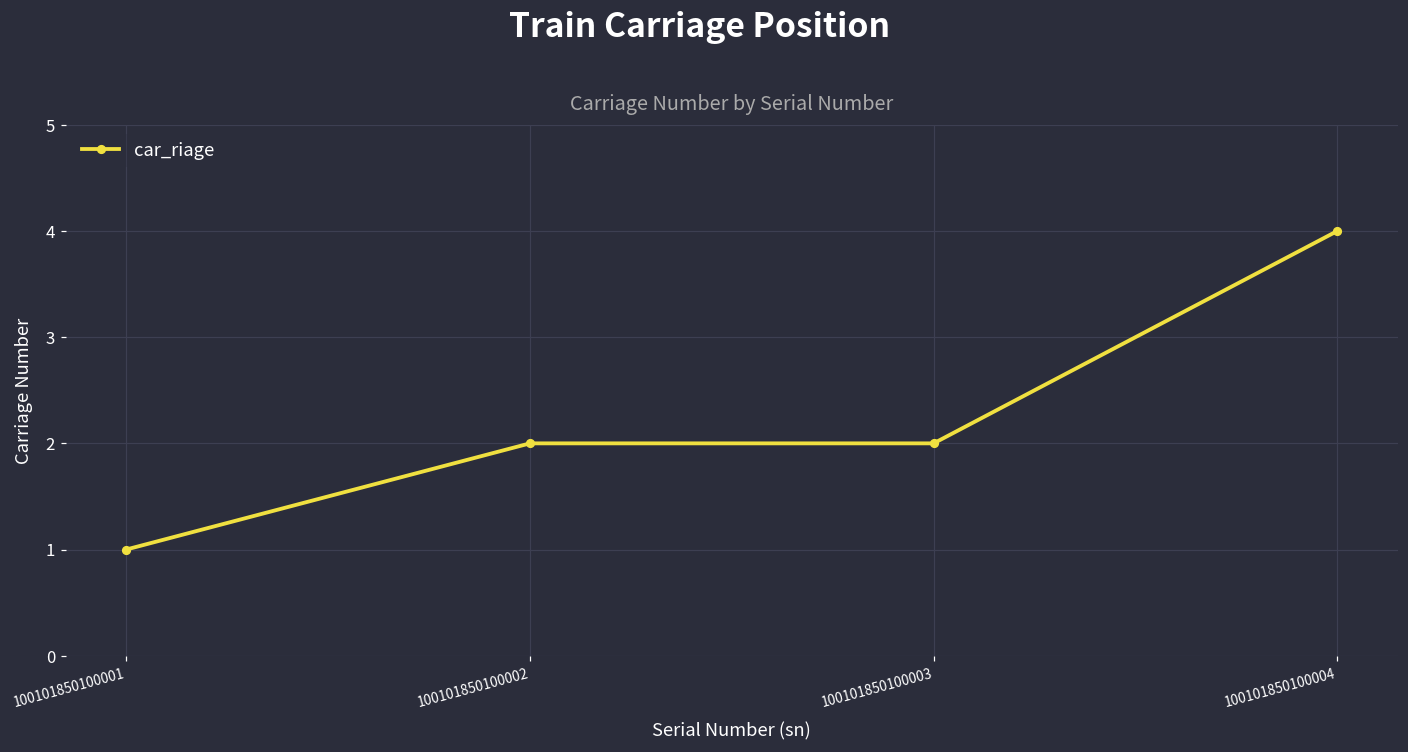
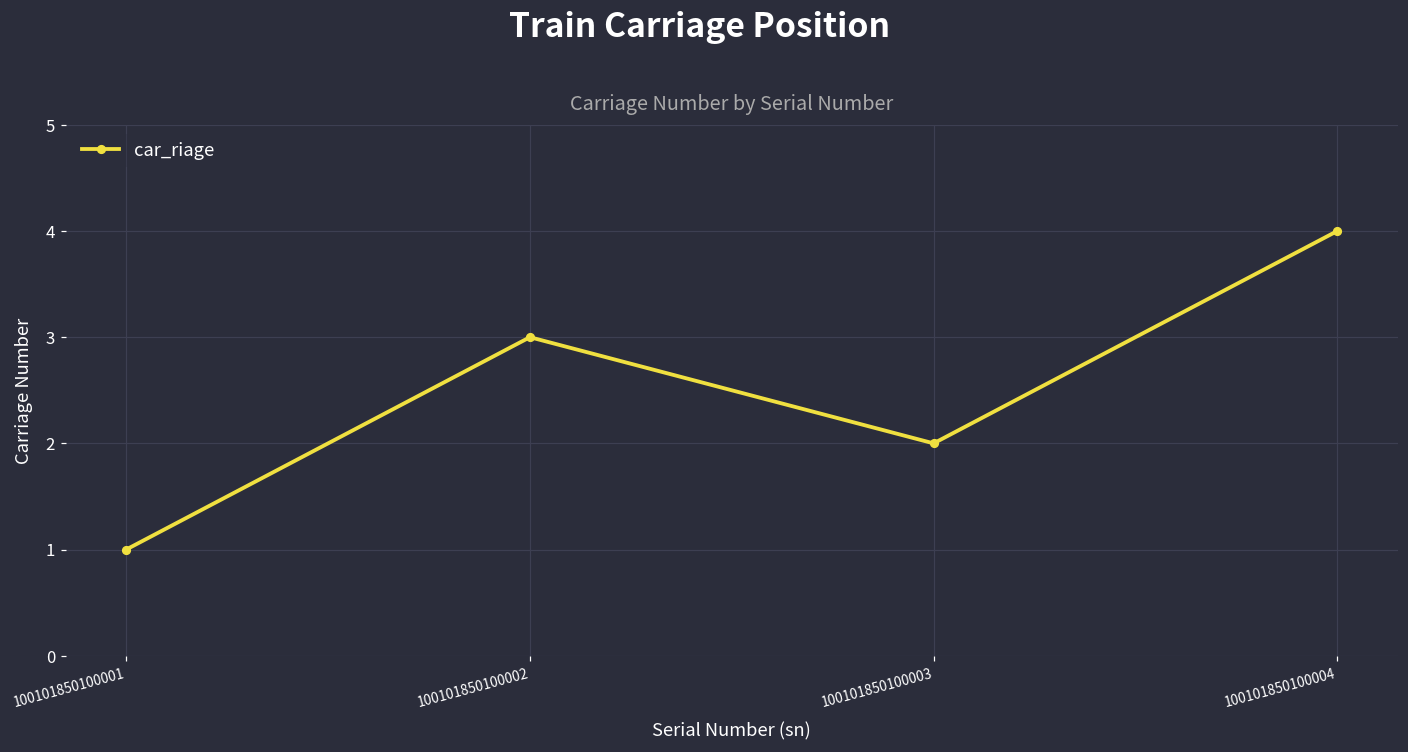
  {
    "100101850100001": 1,
-   "100101850100002": 2,
+   "100101850100002": 3,
    "100101850100003": 2,
    "100101850100004": 4
  }
